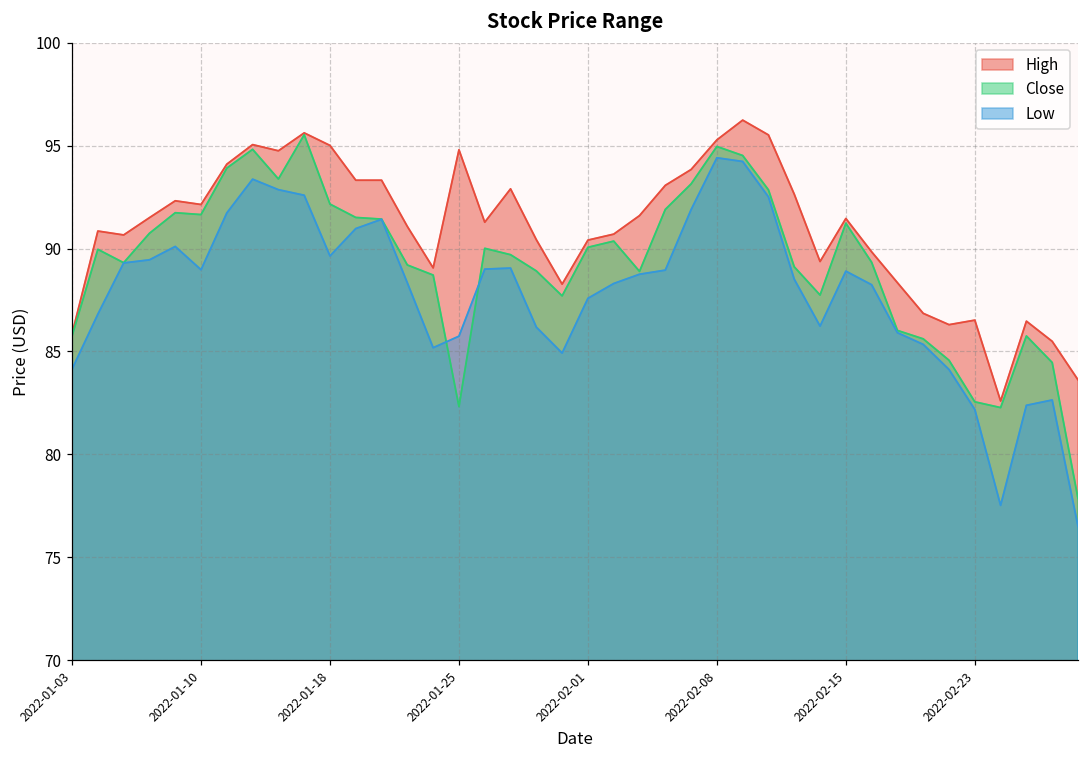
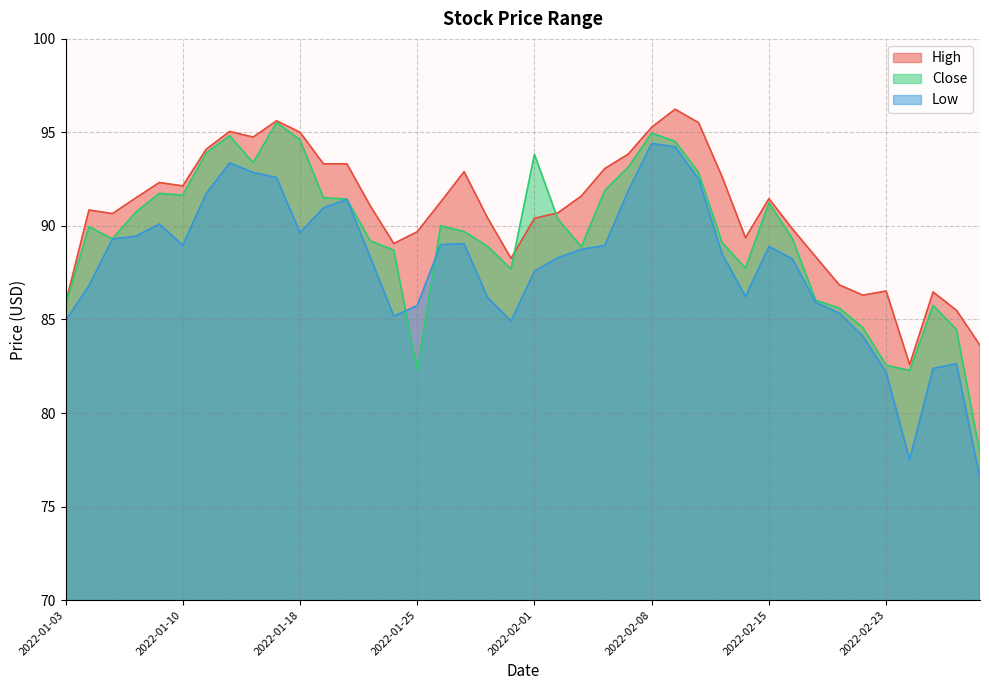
  {
    "High": {
      "2022-01-10": 92.1,
      "2022-01-18": 95.0,
-     "2022-01-25": 94.8,
+     "2022-01-25": 89.7,
      "2022-02-01": 90.4,
      "2022-02-08": 95.3,
      "2022-02-15": 91.5,
      "2022-02-23": 86.5
    },
    "Close": {
      "2022-01-10": 91.7,
-     "2022-01-18": 92.2,
+     "2022-01-18": 94.6,
      "2022-01-25": 82.3,
-     "2022-02-01": 90.1,
+     "2022-02-01": 93.8,
      "2022-02-08": 95.0,
      "2022-02-15": 91.2,
      "2022-02-23": 82.6
    },
    "Low": {
-     "2022-01-03": 84.1,
+     "2022-01-03": 84.9,
      "2022-01-10": 89.0,
      "2022-01-18": 89.6,
      "2022-01-25": 85.7,
      "2022-02-01": 87.6,
      "2022-02-08": 94.4,
      "2022-02-15": 88.9,
      "2022-02-23": 82.2
    }
  }
